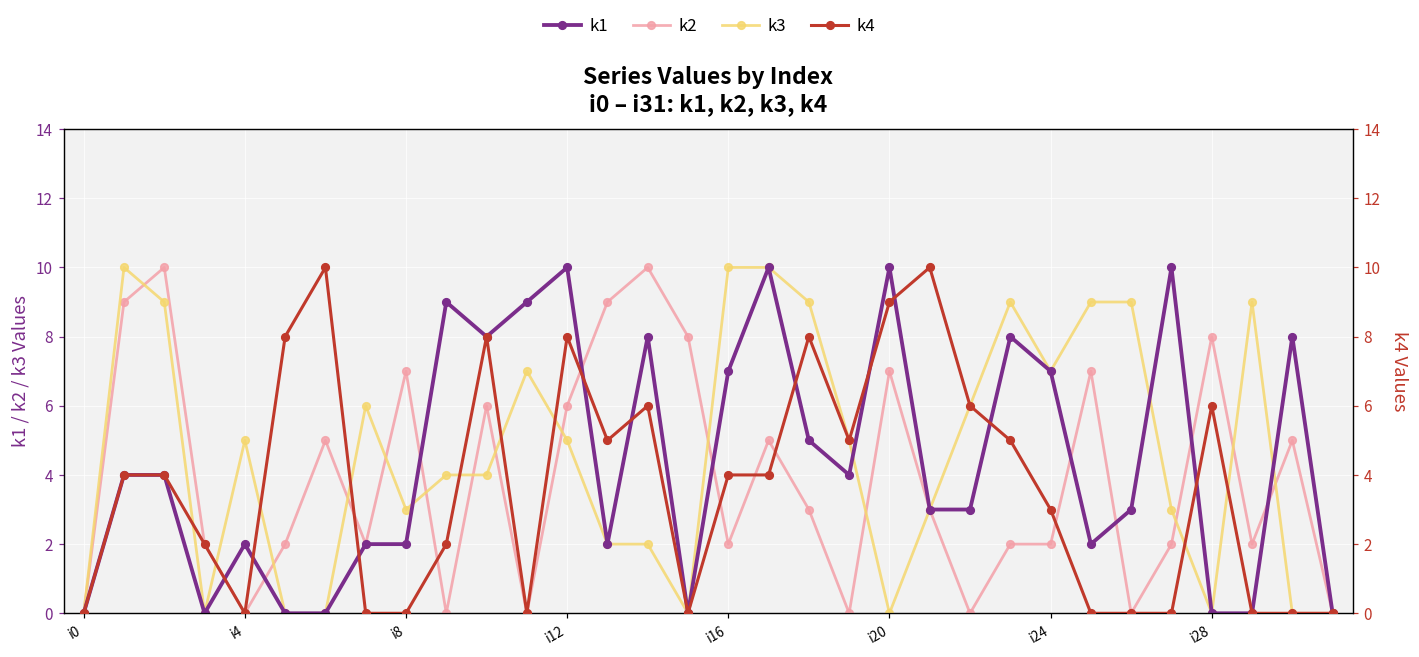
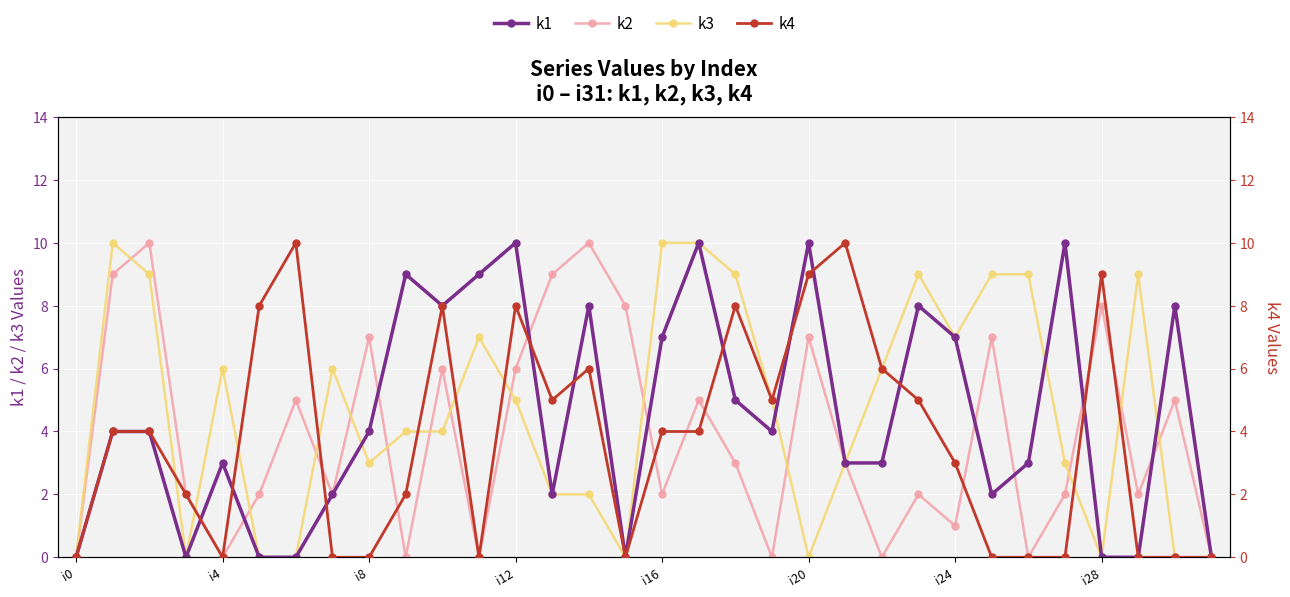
  {
    "k1": {
-     "i4": 2,
-     "i8": 2,
+     "i4": 3,
+     "i8": 4,
      "i12": 10,
      "i16": 7,
      "i20": 10
    },
    "k2": {
      "i4": 0,
      "i8": 7,
      "i12": 6,
      "i16": 2,
      "i20": 7,
-     "i24": 2,
+     "i24": 1,
      "i28": 8
    },
    "k3": {
-     "i4": 5,
+     "i4": 6,
      "i8": 3,
      "i12": 5,
      "i16": 10,
      "i20": 0
    },
    "k4": {
      "i0": 0,
      "i4": 0,
      "i8": 0,
      "i12": 8,
      "i16": 4,
      "i20": 9,
      "i24": 3,
-     "i28": 6
+     "i28": 9
    }
  }
